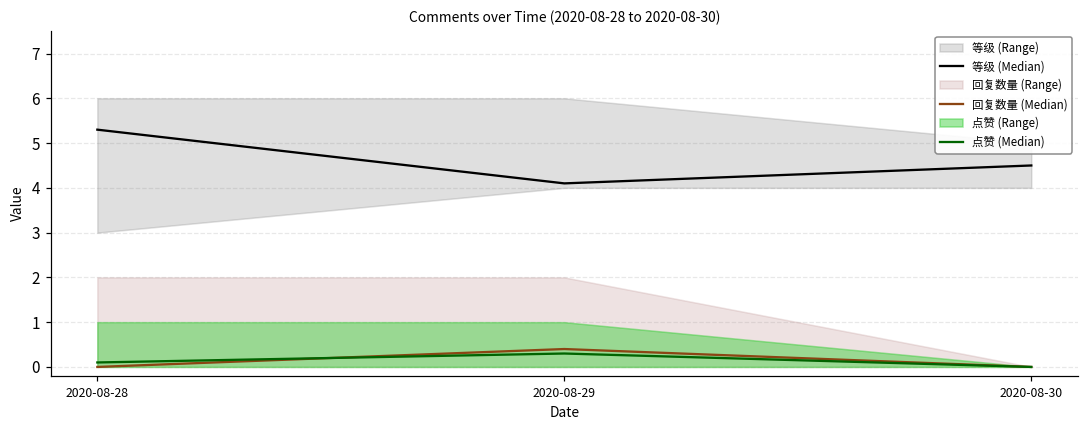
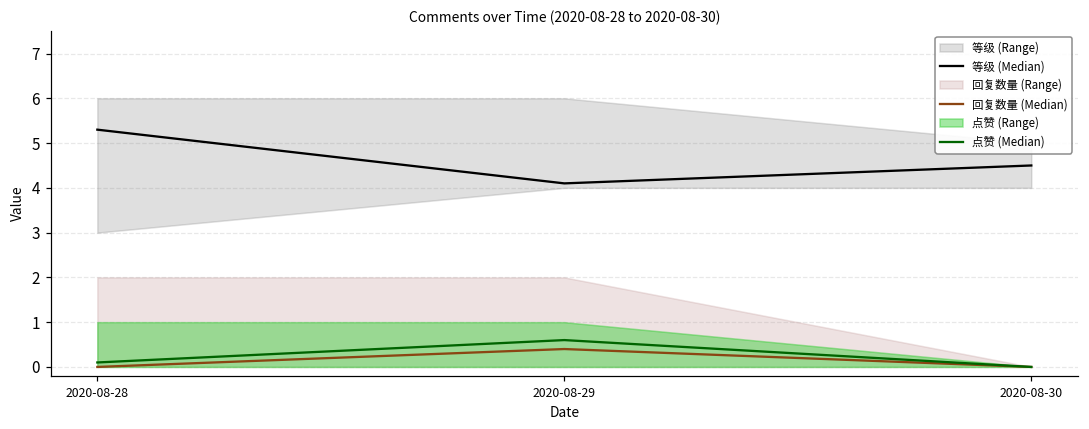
  {
    "等级 (Median)": {
      "2020-08-28": 5.3,
      "2020-08-29": 4.1,
      "2020-08-30": 4.5
    },
    "回复数量 (Median)": {
      "2020-08-28": 0.0,
      "2020-08-29": 0.4
    },
    "点赞 (Median)": {
      "2020-08-28": 0.1,
-     "2020-08-29": 0.3
+     "2020-08-29": 0.6
    },
    "点赞 (Range)": {
      "2020-08-28": 1.0,
      "2020-08-29": 1.0
    }
  }
